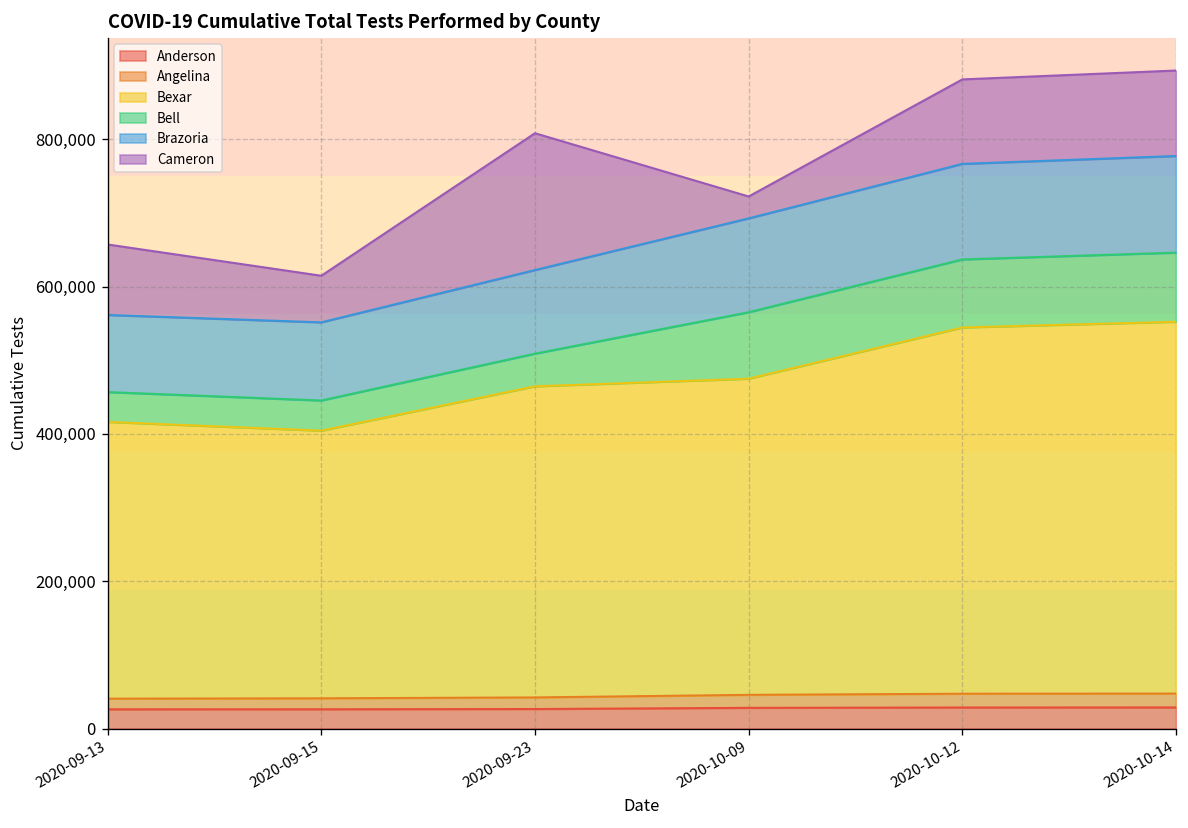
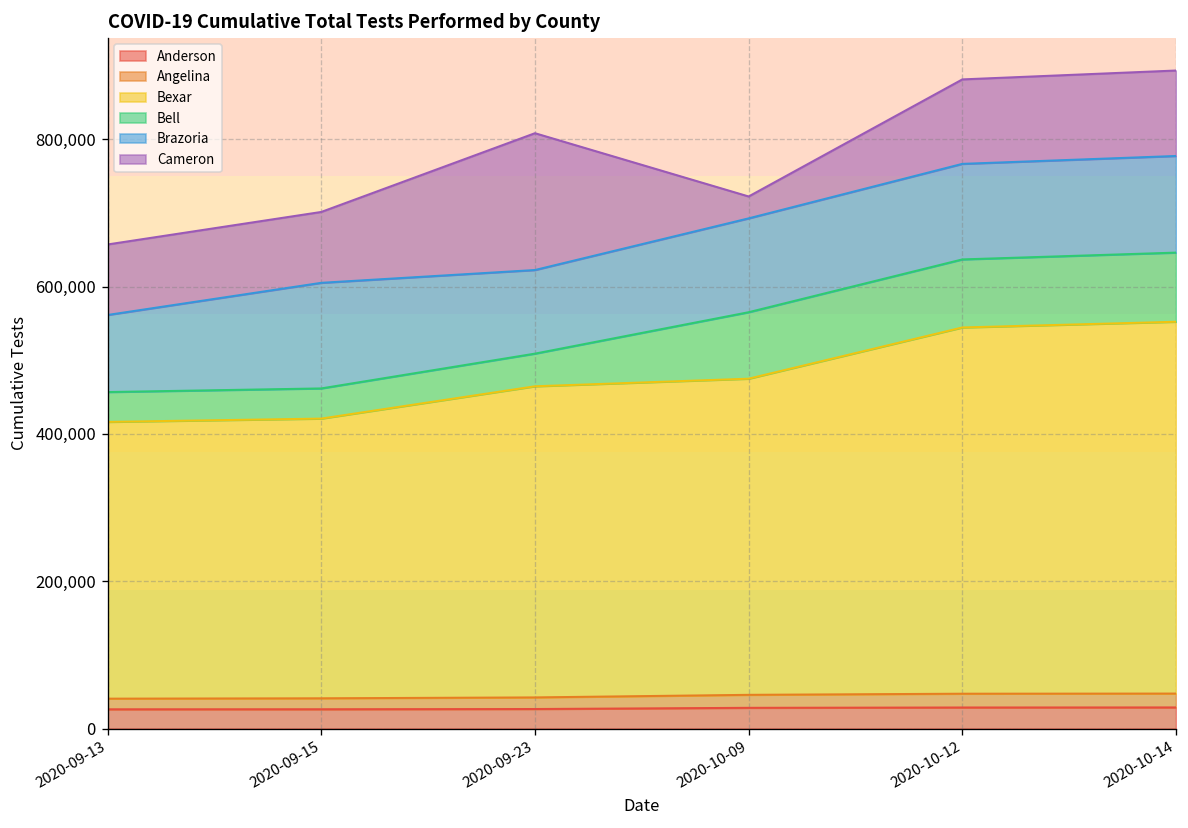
  {
    "Bexar": {
      "2020-09-13": "380,000",
-     "2020-09-15": "360,000",
+     "2020-09-15": "380,000",
      "2020-09-23": "420,000",
      "2020-10-09": "430,000",
      "2020-10-12": "500,000",
      "2020-10-14": "500,000"
    },
    "Bell": {
      "2020-09-13": "40,000",
      "2020-09-15": "40,000",
      "2020-09-23": "40,000",
      "2020-10-09": "90,000",
      "2020-10-12": "90,000",
      "2020-10-14": "90,000"
    },
    "Brazoria": {
      "2020-09-13": "100,000",
-     "2020-09-15": "110,000",
+     "2020-09-15": "140,000",
      "2020-09-23": "110,000",
      "2020-10-09": "130,000",
      "2020-10-12": "130,000",
      "2020-10-14": "130,000"
    },
    "Cameron": {
      "2020-09-13": "100,000",
-     "2020-09-15": "60,000",
+     "2020-09-15": "100,000",
      "2020-09-23": "190,000",
      "2020-10-09": "30,000",
      "2020-10-12": "110,000",
      "2020-10-14": "120,000"
    }
  }
